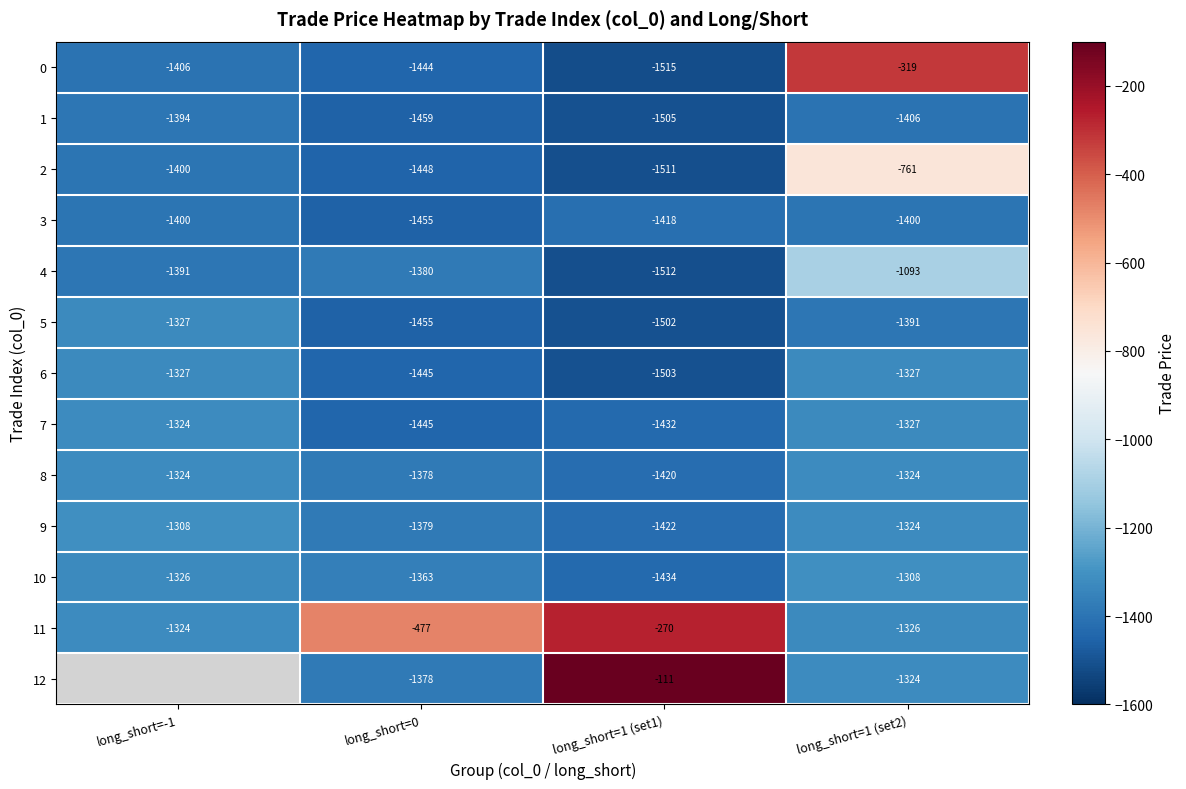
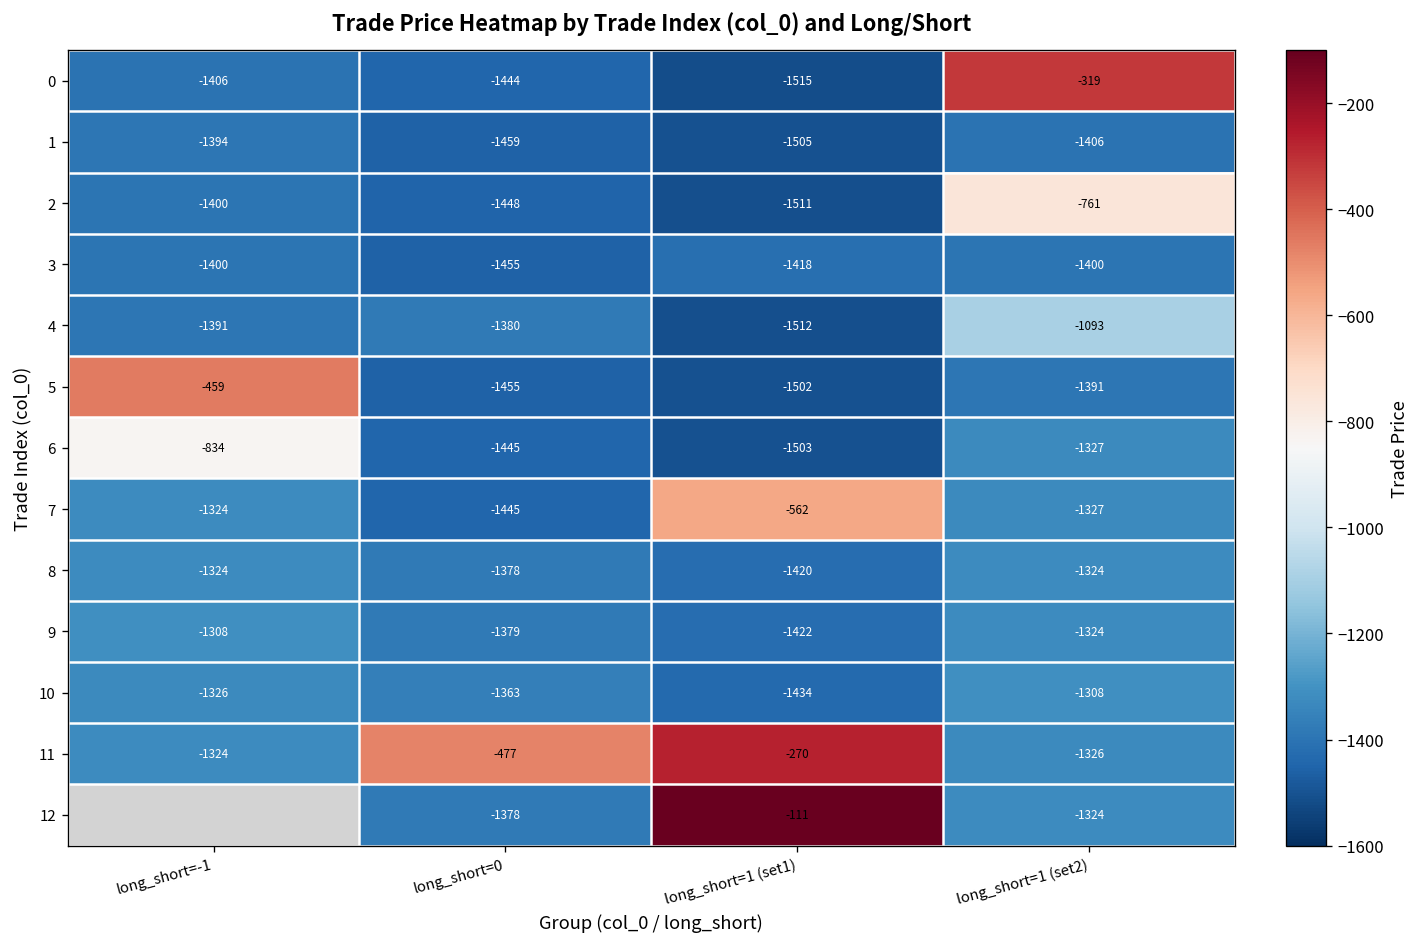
  {
    "0": {
      "long_short=-1": -1406,
      "long_short=0": -1444,
      "long_short=1 (set1)": -1515,
      "long_short=1 (set2)": -319
    },
    "1": {
      "long_short=-1": -1394,
      "long_short=0": -1459,
      "long_short=1 (set1)": -1505,
      "long_short=1 (set2)": -1406
    },
    "2": {
      "long_short=-1": -1400,
      "long_short=0": -1448,
      "long_short=1 (set1)": -1511,
      "long_short=1 (set2)": -761
    },
    "3": {
      "long_short=-1": -1400,
      "long_short=0": -1455,
      "long_short=1 (set1)": -1418,
      "long_short=1 (set2)": -1400
    },
    "4": {
      "long_short=-1": -1391,
      "long_short=0": -1380,
      "long_short=1 (set1)": -1512,
      "long_short=1 (set2)": -1093
    },
    "5": {
-     "long_short=-1": -1327,
+     "long_short=-1": -459,
      "long_short=0": -1455,
      "long_short=1 (set1)": -1502,
      "long_short=1 (set2)": -1391
    },
    "6": {
-     "long_short=-1": -1327,
+     "long_short=-1": -834,
      "long_short=0": -1445,
      "long_short=1 (set1)": -1503,
      "long_short=1 (set2)": -1327
    },
    "7": {
      "long_short=-1": -1324,
      "long_short=0": -1445,
-     "long_short=1 (set1)": -1432,
+     "long_short=1 (set1)": -562,
      "long_short=1 (set2)": -1327
    },
    "8": {
      "long_short=-1": -1324,
      "long_short=0": -1378,
      "long_short=1 (set1)": -1420,
      "long_short=1 (set2)": -1324
    },
    "9": {
      "long_short=-1": -1308,
      "long_short=0": -1379,
      "long_short=1 (set1)": -1422,
      "long_short=1 (set2)": -1324
    },
    "10": {
      "long_short=-1": -1326,
      "long_short=0": -1363,
      "long_short=1 (set1)": -1434,
      "long_short=1 (set2)": -1308
    },
    "11": {
      "long_short=-1": -1324,
      "long_short=0": -477,
      "long_short=1 (set1)": -270,
      "long_short=1 (set2)": -1326
    },
    "12": {
      "long_short=0": -1378,
      "long_short=1 (set1)": -111,
      "long_short=1 (set2)": -1324
    }
  }
